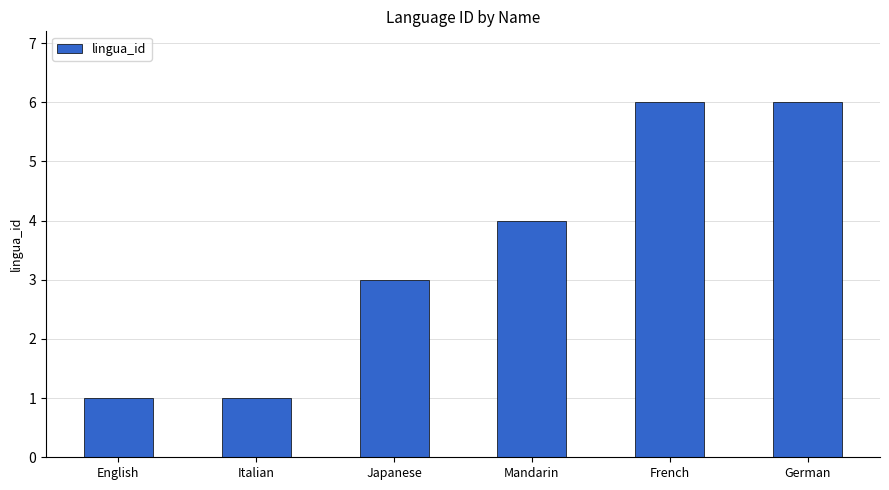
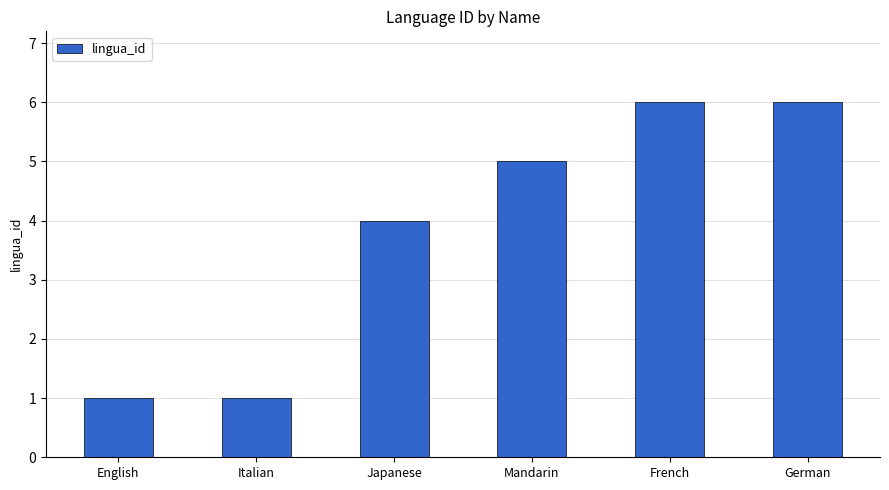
  {
    "English": 1,
    "Italian": 1,
-   "Japanese": 3,
-   "Mandarin": 4,
+   "Japanese": 4,
+   "Mandarin": 5,
    "French": 6,
    "German": 6
  }
